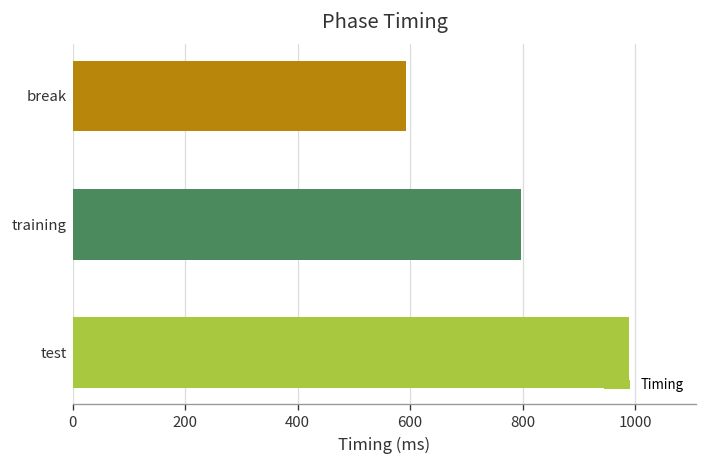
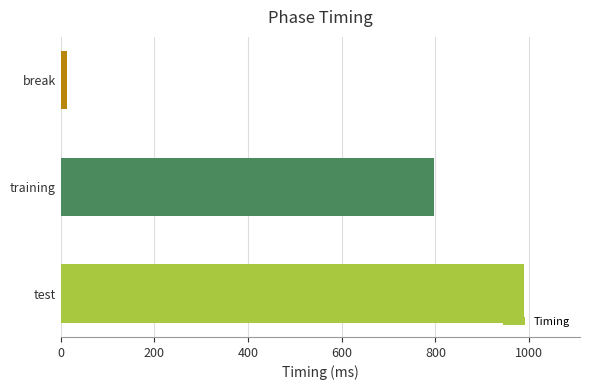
  {
-   "break": 590,
+   "break": 10,
    "training": 800,
    "test": 990
  }
